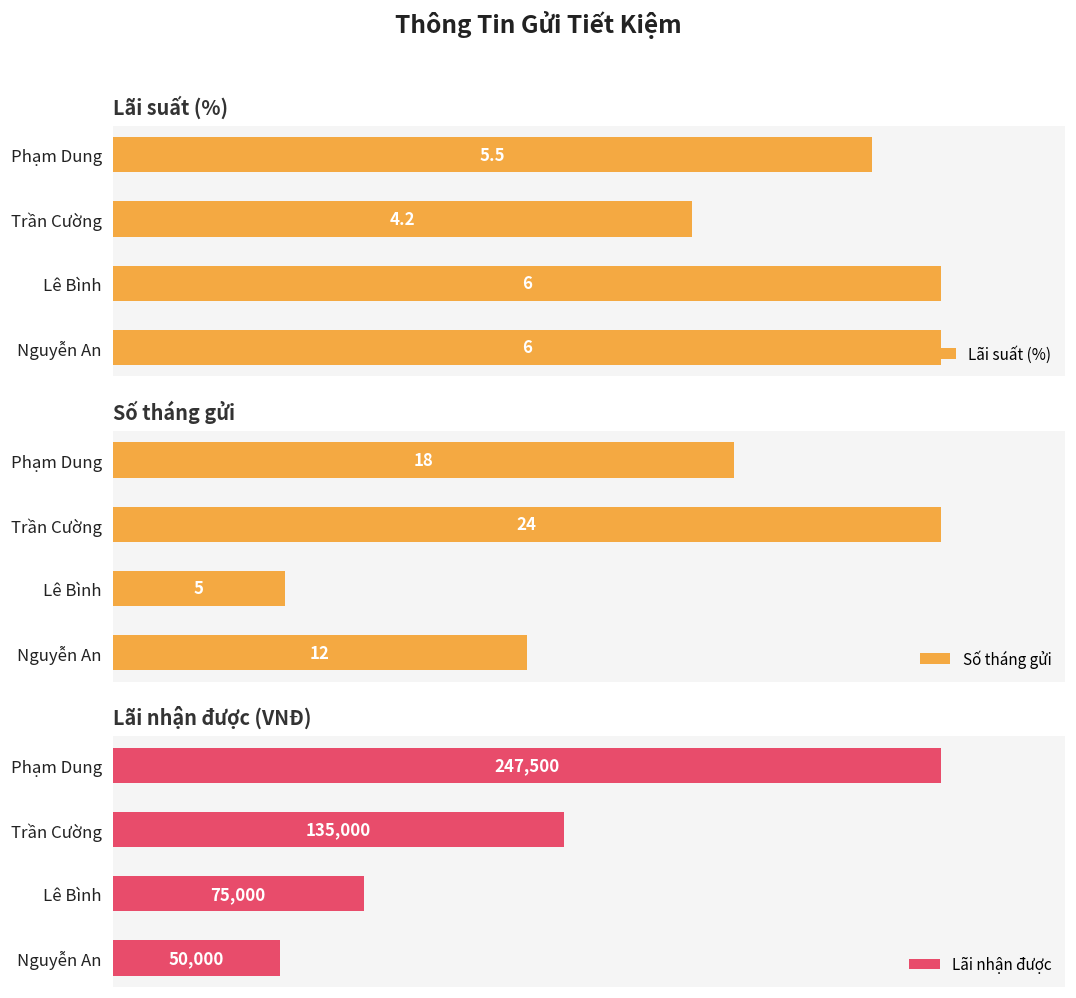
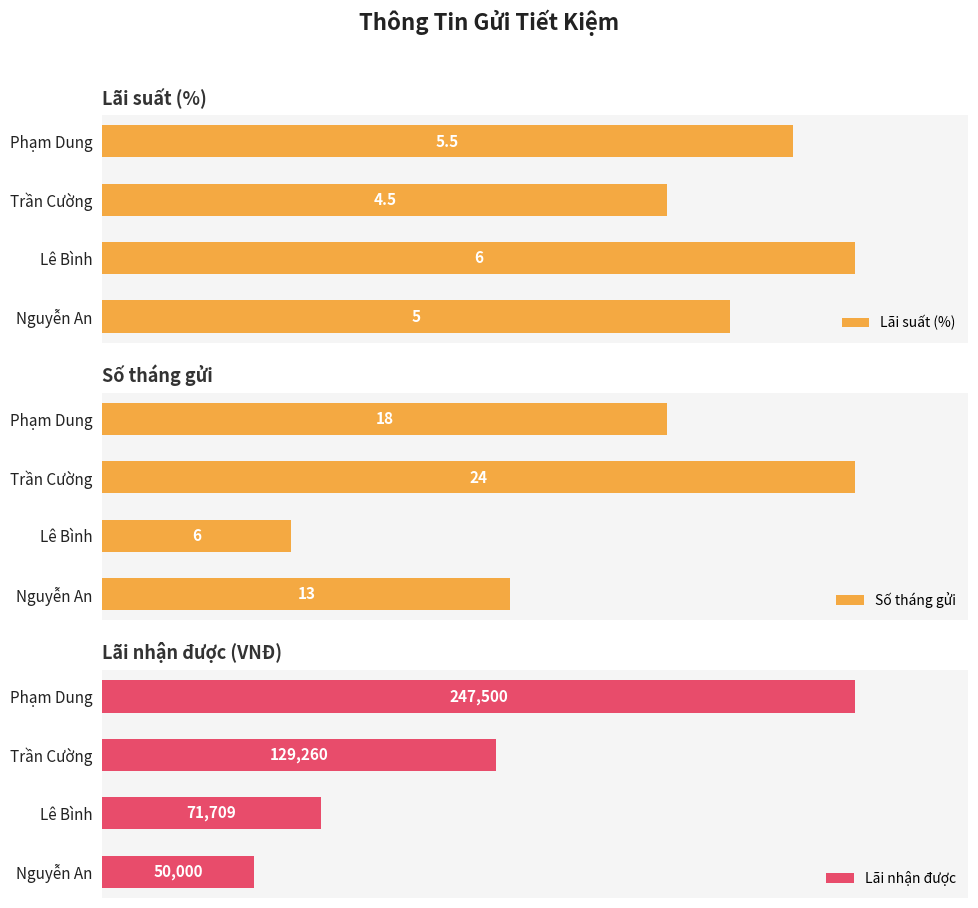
  {
    "Lãi suất (%)": {
      "Phạm Dung": "5.5",
-     "Trần Cường": "4.2",
+     "Trần Cường": "4.5",
      "Lê Bình": "6",
-     "Nguyễn An": "6"
+     "Nguyễn An": "5"
    },
    "Số tháng gửi": {
      "Phạm Dung": "18",
      "Trần Cường": "24",
-     "Lê Bình": "5",
-     "Nguyễn An": "12"
+     "Lê Bình": "6",
+     "Nguyễn An": "13"
    },
    "Lãi nhận được (VNĐ)": {
      "Phạm Dung": "247,500",
-     "Trần Cường": "135,000",
-     "Lê Bình": "75,000",
+     "Trần Cường": "129,260",
+     "Lê Bình": "71,709",
      "Nguyễn An": "50,000"
    }
  }
